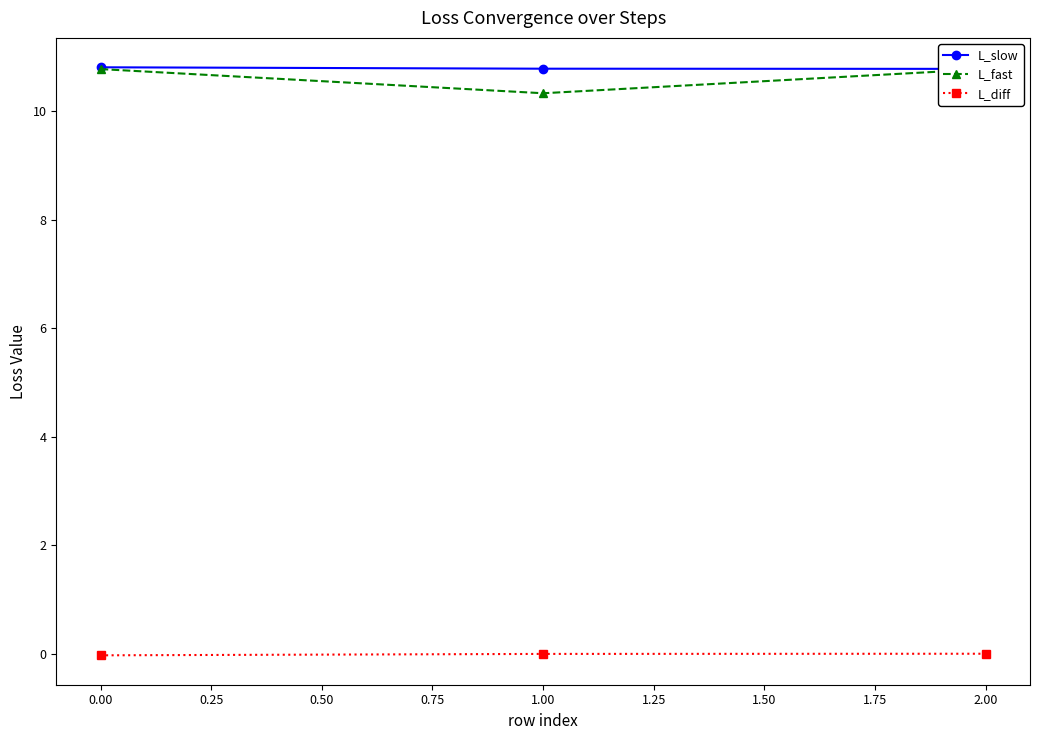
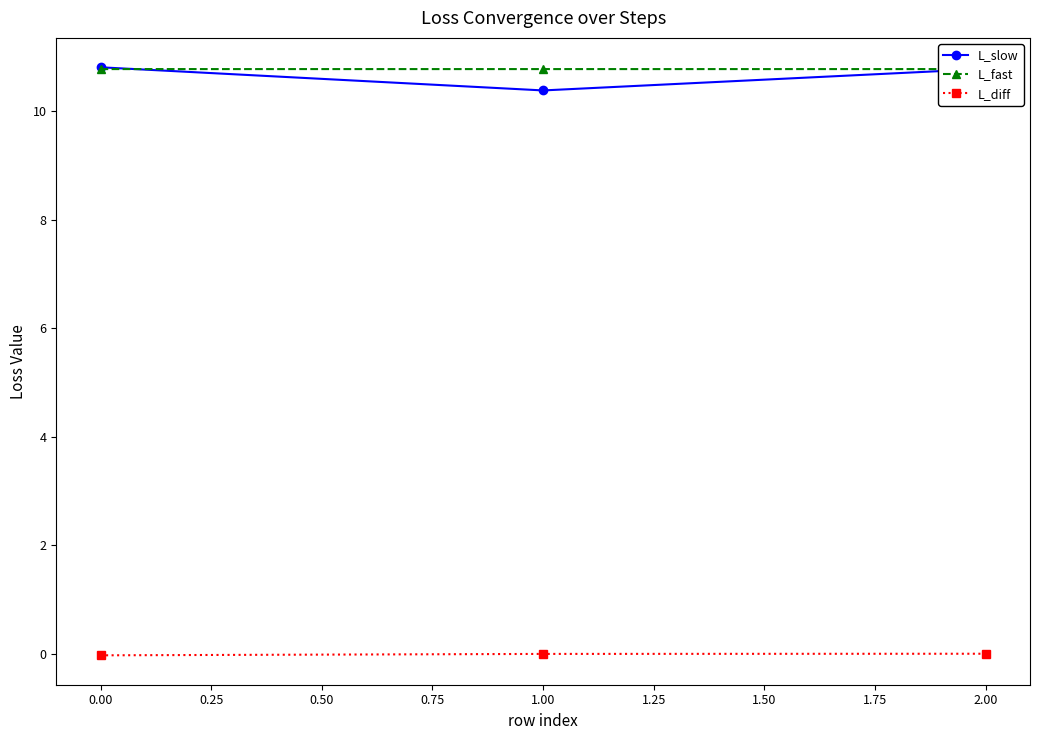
  {
    "L_slow": {
-     "1.00": 10.8
+     "1.00": 10.4
    },
    "L_fast": {
-     "1.00": 10.3
+     "1.00": 10.8
    },
    "L_diff": {
      "0.00": 0.0,
      "1.00": 0.0,
      "2.00": 0.0
    }
  }
